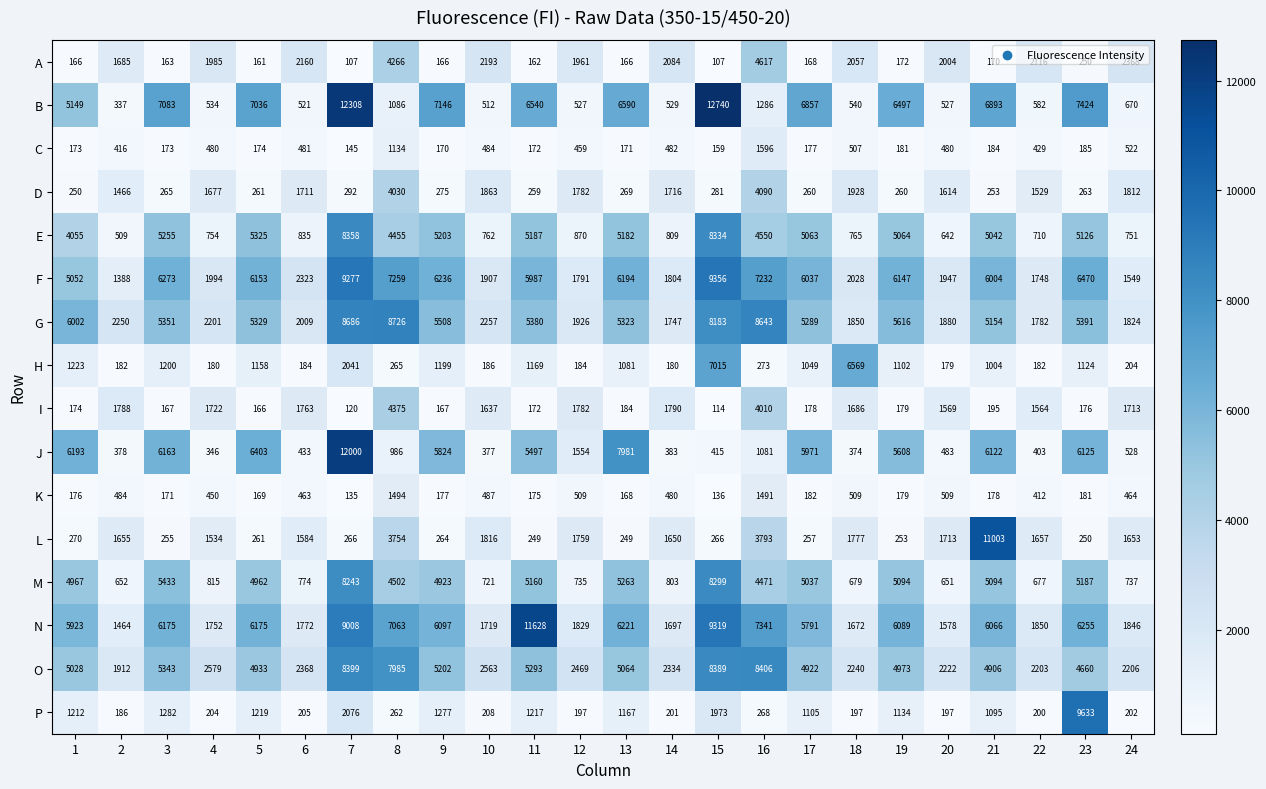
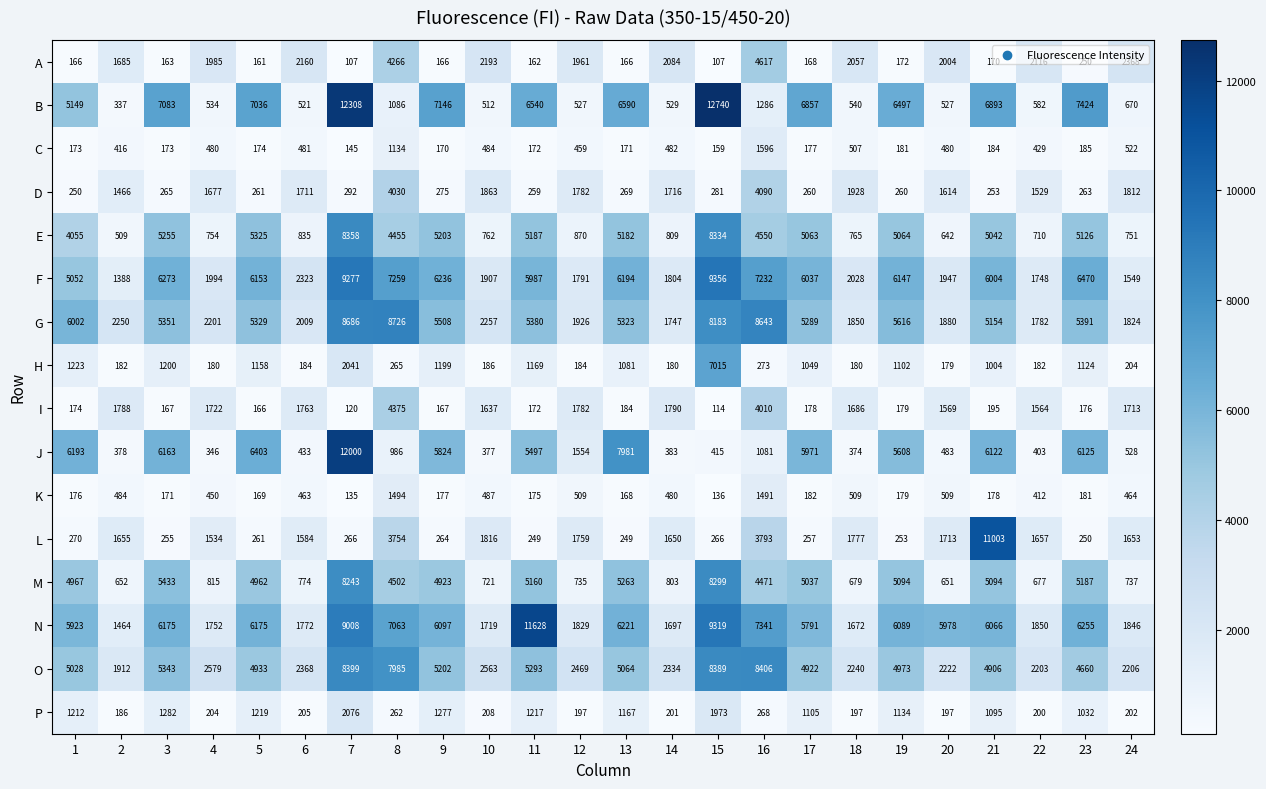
  {
    "H": {
      "1": 1223,
      "2": 182,
      "3": 1200,
      "4": 180,
      "5": 1158,
      "6": 184,
      "7": 2041,
      "8": 265,
      "9": 1199,
      "10": 186,
      "11": 1169,
      "12": 184,
      "13": 1081,
      "14": 180,
      "15": 7015,
      "16": 273,
      "17": 1049,
-     "18": 6569,
+     "18": 180,
      "19": 1102,
      "20": 179,
      "21": 1004,
      "22": 182,
      "23": 1124,
      "24": 204
    },
    "N": {
      "1": 5923,
      "2": 1464,
      "3": 6175,
      "4": 1752,
      "5": 6175,
      "6": 1772,
      "7": 9008,
      "8": 7063,
      "9": 6097,
      "10": 1719,
      "11": 11628,
      "12": 1829,
      "13": 6221,
      "14": 1697,
      "15": 9319,
      "16": 7341,
      "17": 5791,
      "18": 1672,
      "19": 6089,
-     "20": 1578,
+     "20": 5978,
      "21": 6066,
      "22": 1850,
      "23": 6255,
      "24": 1846
    },
    "P": {
      "1": 1212,
      "2": 186,
      "3": 1282,
      "4": 204,
      "5": 1219,
      "6": 205,
      "7": 2076,
      "8": 262,
      "9": 1277,
      "10": 208,
      "11": 1217,
      "12": 197,
      "13": 1167,
      "14": 201,
      "15": 1973,
      "16": 268,
      "17": 1105,
      "18": 197,
      "19": 1134,
      "20": 197,
      "21": 1095,
      "22": 200,
-     "23": 9633,
+     "23": 1032,
      "24": 202
    }
  }
